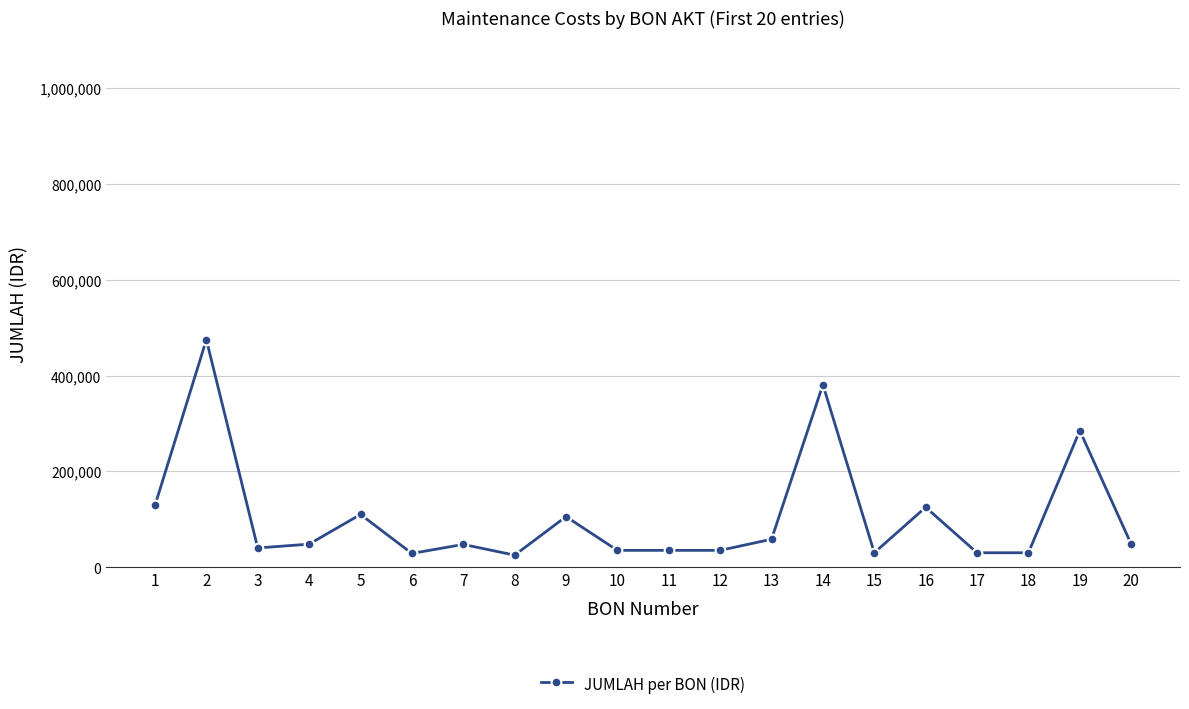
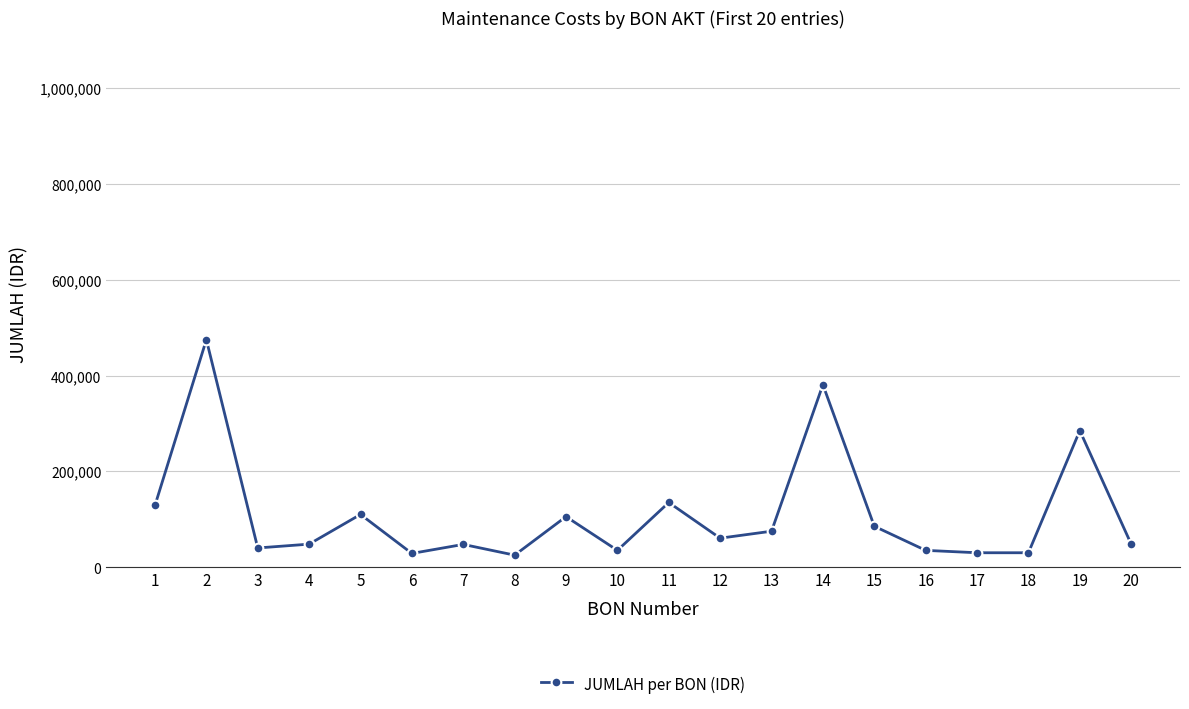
  {
    "1": "130,000",
    "2": "480,000",
    "3": "40,000",
    "4": "50,000",
    "5": "110,000",
    "6": "30,000",
    "7": "50,000",
    "8": "30,000",
    "9": "110,000",
    "10": "40,000",
-   "11": "40,000",
-   "12": "40,000",
-   "13": "60,000",
+   "11": "130,000",
+   "12": "60,000",
+   "13": "80,000",
    "14": "380,000",
-   "15": "30,000",
-   "16": "130,000",
+   "15": "90,000",
+   "16": "40,000",
    "17": "30,000",
    "18": "30,000",
    "19": "290,000",
    "20": "50,000"
  }
